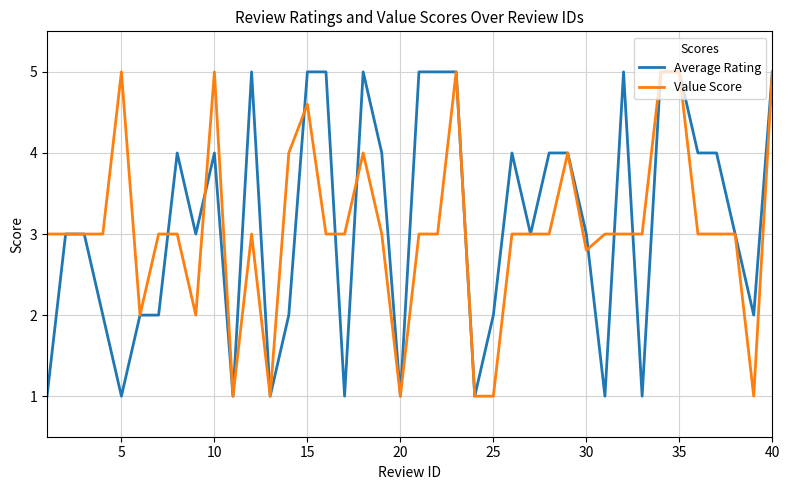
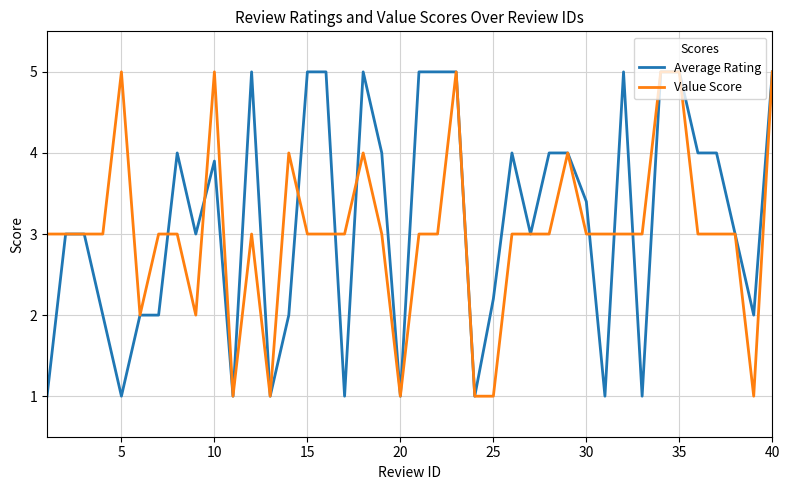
  {
    "Average Rating": {
      "5": 1.0,
-     "10": 4.0,
+     "10": 3.9,
      "15": 5.0,
-     "25": 2.0,
-     "30": 3.0
+     "25": 2.2,
+     "30": 3.4
    },
    "Value Score": {
      "5": 5.0,
      "10": 5.0,
-     "15": 4.6,
+     "15": 3.0,
      "25": 1.0,
-     "30": 2.8
+     "30": 3.0
    }
  }
